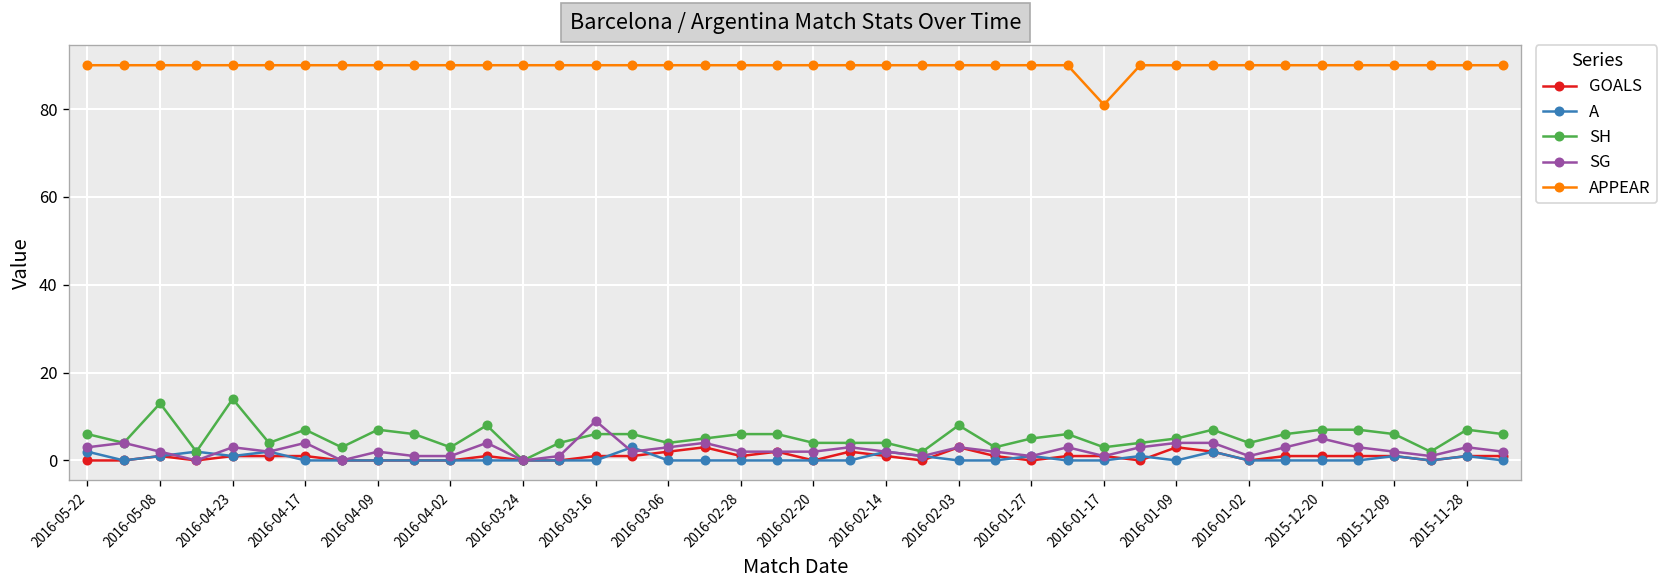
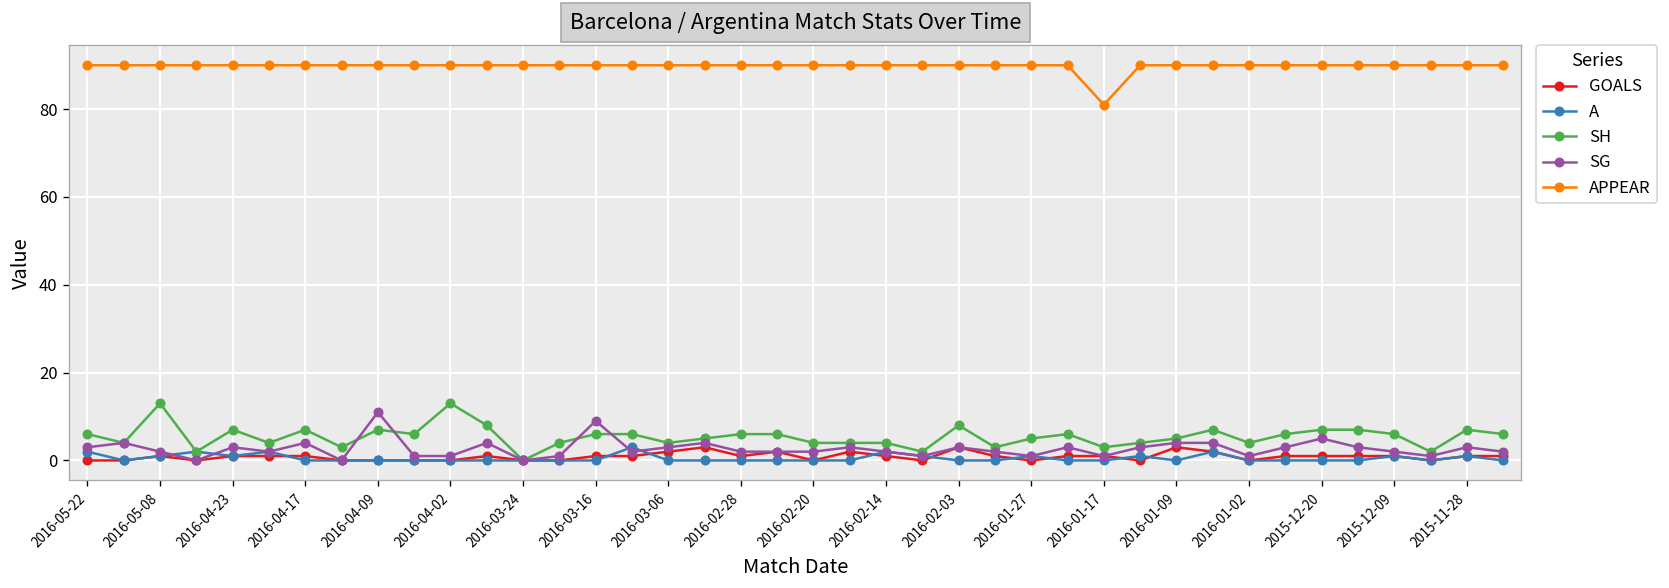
  {
    "GOALS": {
      "2016-05-22": 0,
      "2016-04-17": 1,
      "2016-03-16": 1,
      "2016-03-06": 2,
      "2016-02-28": 1,
      "2016-02-14": 1,
      "2016-01-27": 0,
      "2016-01-09": 3,
      "2015-12-20": 1
    },
    "A": {
      "2016-05-22": 2,
      "2016-04-17": 0,
      "2016-03-16": 0,
      "2016-03-06": 0,
      "2016-02-28": 0,
      "2016-02-03": 0,
      "2016-01-17": 0,
      "2016-01-09": 0,
      "2015-12-20": 0
    },
    "SH": {
      "2016-05-22": 6,
      "2016-05-08": 13,
-     "2016-04-23": 14,
+     "2016-04-23": 7,
      "2016-04-17": 7,
      "2016-04-09": 7,
-     "2016-04-02": 3,
+     "2016-04-02": 13,
      "2016-03-16": 6,
      "2016-03-06": 4,
      "2016-02-28": 6,
      "2016-02-20": 4,
      "2016-02-14": 4,
      "2016-02-03": 8,
      "2016-01-27": 5,
      "2016-01-17": 3,
      "2016-01-09": 5,
      "2016-01-02": 4,
      "2015-12-20": 7,
      "2015-12-09": 6,
      "2015-11-28": 7
    },
    "SG": {
      "2016-05-22": 3,
      "2016-05-08": 2,
      "2016-04-23": 3,
      "2016-04-17": 4,
-     "2016-04-09": 2,
+     "2016-04-09": 11,
      "2016-04-02": 1,
      "2016-03-16": 9,
      "2016-03-06": 3,
      "2016-02-28": 2,
      "2016-02-20": 2,
      "2016-01-09": 4,
      "2016-01-02": 1,
      "2015-12-20": 5,
      "2015-12-09": 2,
      "2015-11-28": 3
    },
    "APPEAR": {
      "2016-05-22": 90,
      "2016-05-08": 90,
      "2016-04-23": 90,
      "2016-04-17": 90,
      "2016-04-09": 90,
      "2016-04-02": 90,
      "2016-03-24": 90,
      "2016-03-16": 90,
      "2016-03-06": 90,
      "2016-02-28": 90,
      "2016-02-20": 90,
      "2016-02-14": 90,
      "2016-02-03": 90,
      "2016-01-27": 90,
      "2016-01-17": 81,
      "2016-01-09": 90,
      "2016-01-02": 90,
      "2015-12-20": 90,
      "2015-12-09": 90,
      "2015-11-28": 90
    }
  }
